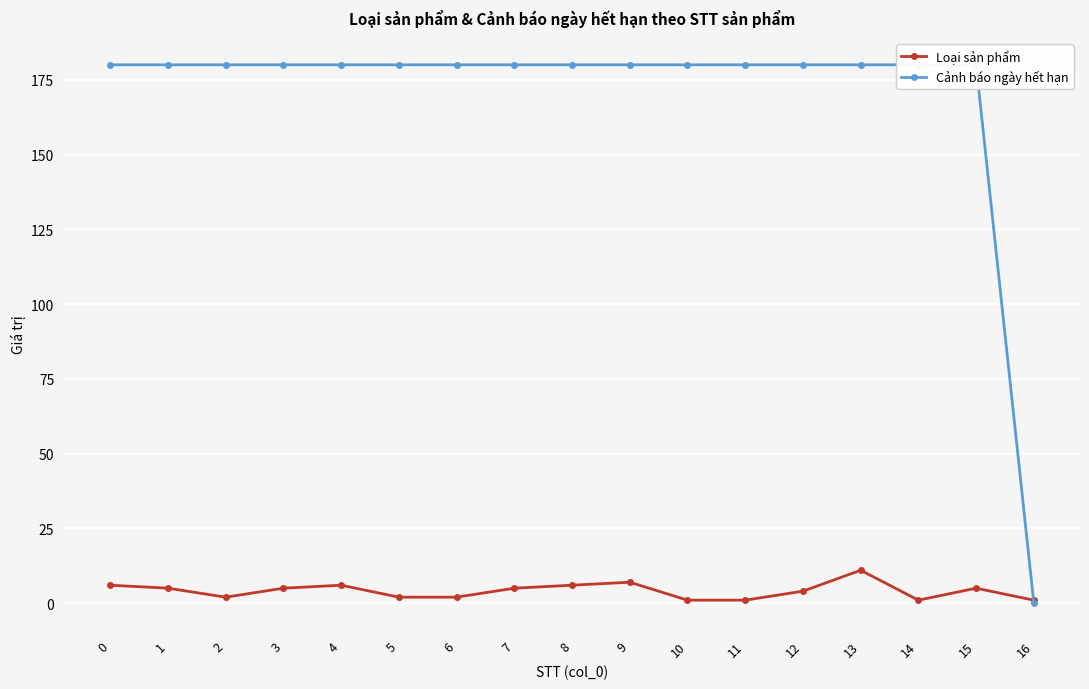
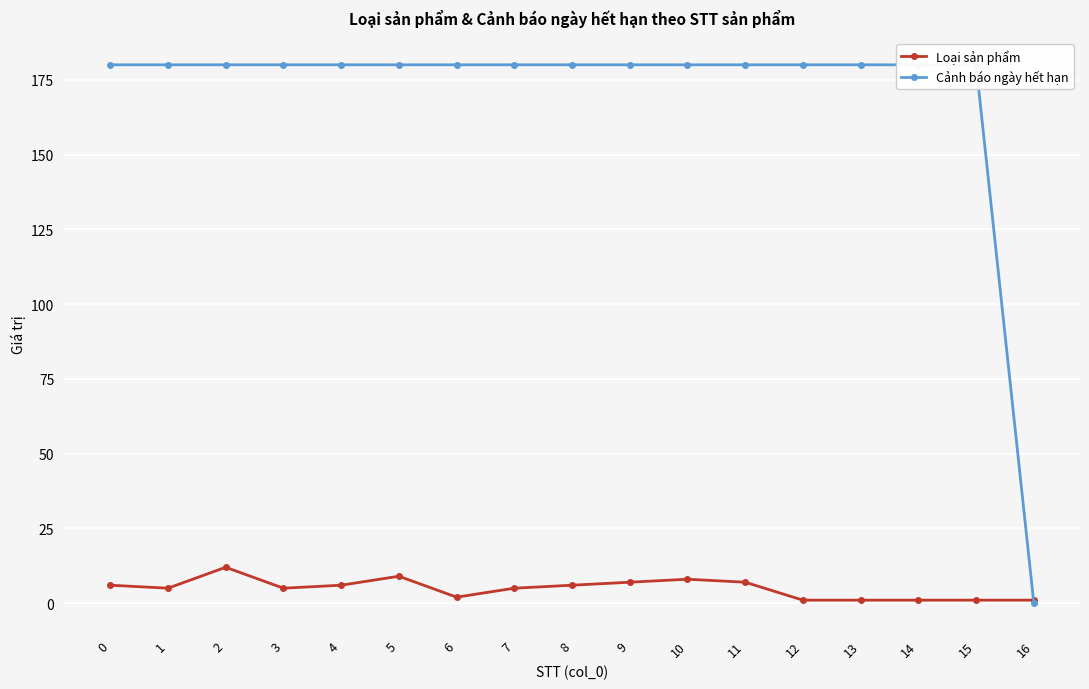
  {
    "Loại sản phẩm": {
      "0": 6,
      "1": 5,
-     "2": 2,
+     "2": 12,
      "3": 5,
      "4": 6,
-     "5": 2,
+     "5": 9,
      "6": 2,
      "7": 5,
      "8": 6,
      "9": 7,
-     "10": 1,
-     "11": 1,
-     "12": 4,
-     "13": 11,
+     "10": 8,
+     "11": 7,
+     "12": 1,
+     "13": 1,
      "14": 1,
-     "15": 5,
+     "15": 1,
      "16": 1
    },
    "Cảnh báo ngày hết hạn": {
      "0": 180,
      "1": 180,
      "2": 180,
      "3": 180,
      "4": 180,
      "5": 180,
      "6": 180,
      "7": 180,
      "8": 180,
      "9": 180,
      "10": 180,
      "11": 180,
      "12": 180,
      "13": 180,
      "16": 0
    }
  }
